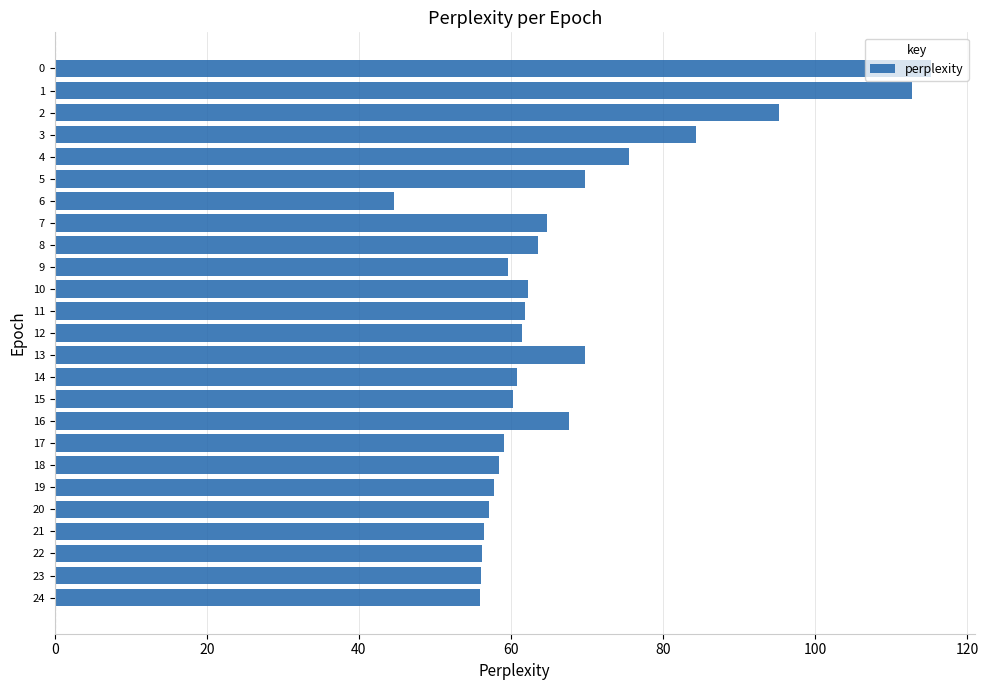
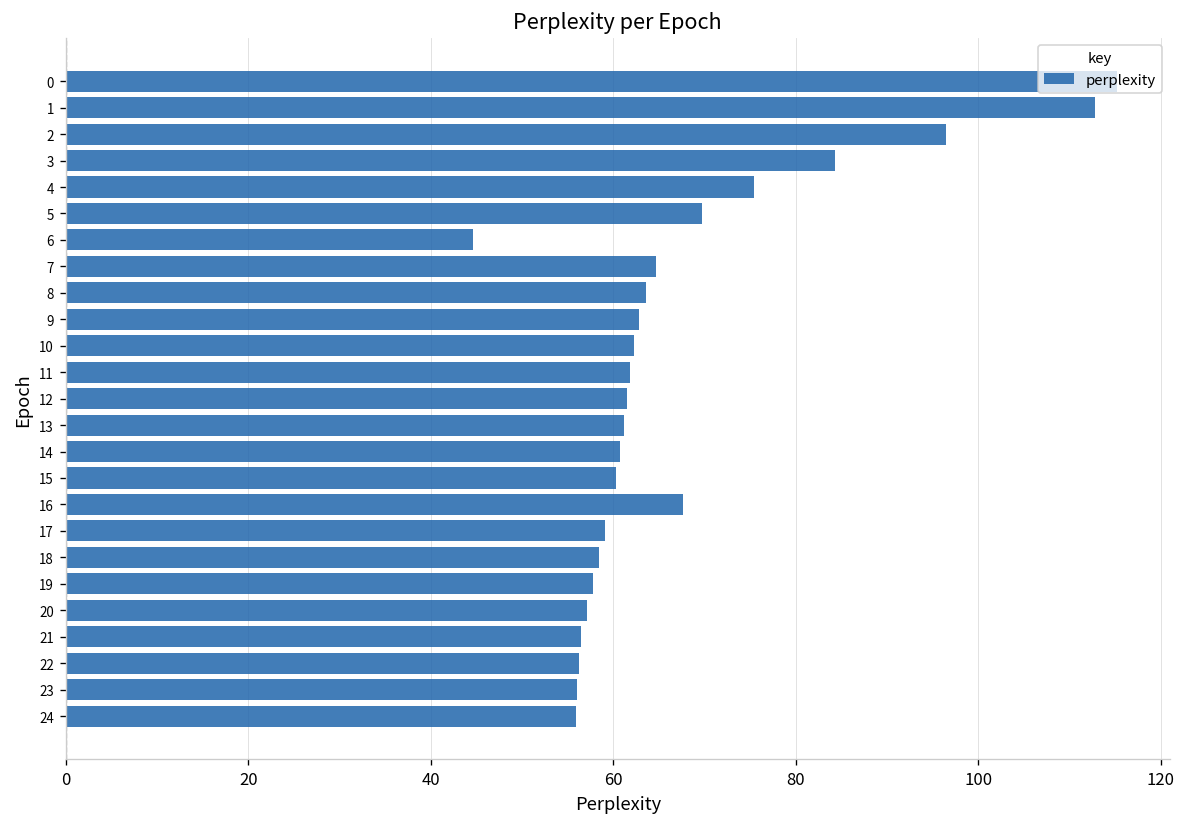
  {
    "1": 113,
-   "2": 95,
+   "2": 96,
    "3": 84,
    "4": 75,
    "5": 70,
    "6": 45,
    "7": 65,
    "8": 64,
-   "9": 60,
+   "9": 63,
    "10": 62,
    "11": 62,
    "12": 62,
-   "13": 70,
+   "13": 61,
    "14": 61,
    "15": 60,
    "16": 68,
    "17": 59,
    "18": 58,
    "19": 58,
    "20": 57,
    "21": 56,
    "22": 56,
    "23": 56,
    "24": 56
  }
